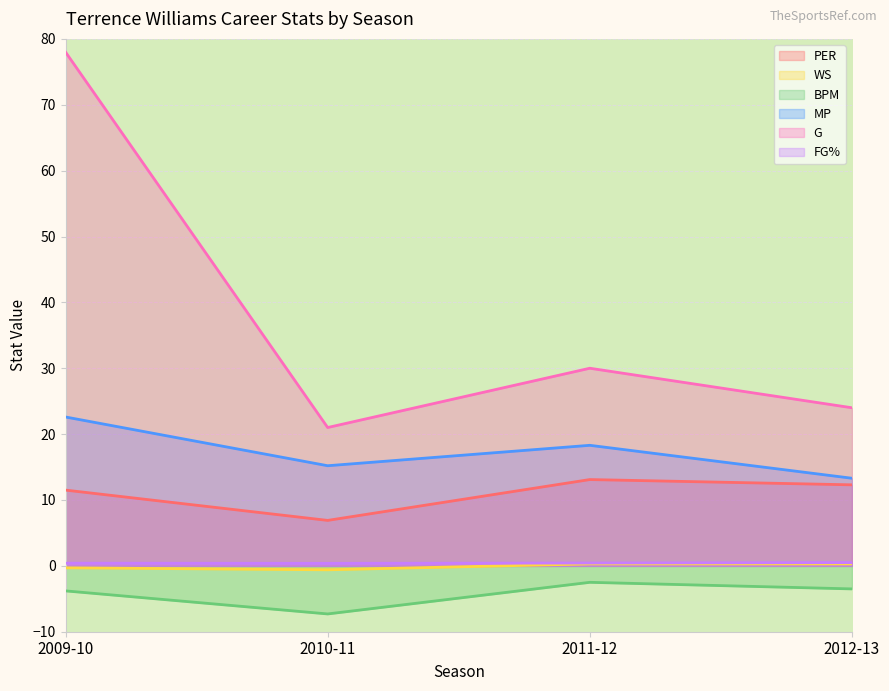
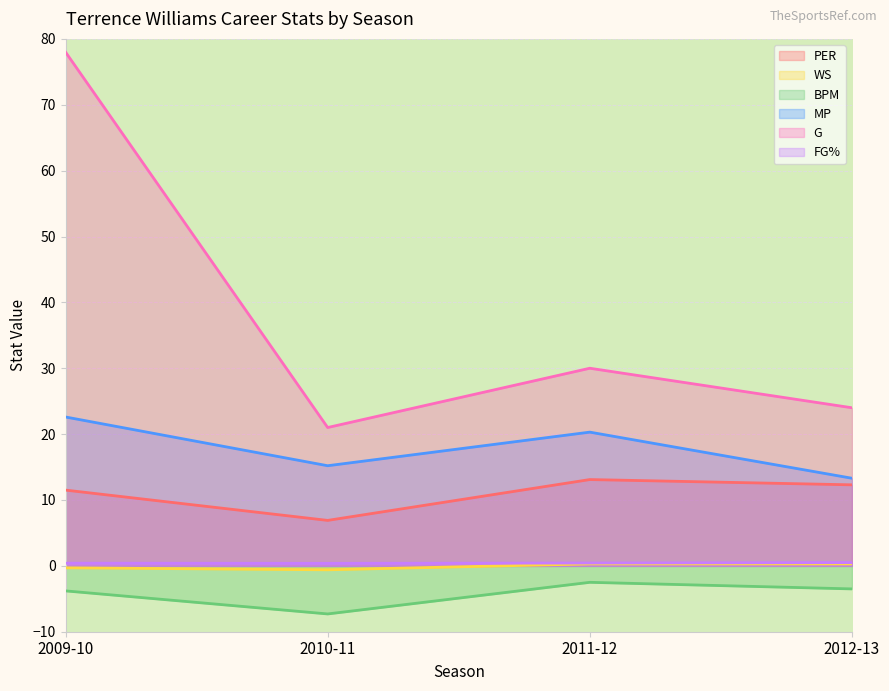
  {
    "MP": {
      "2009-10": 23,
      "2010-11": 15,
-     "2011-12": 18,
+     "2011-12": 20,
      "2012-13": 13
    }
  }
